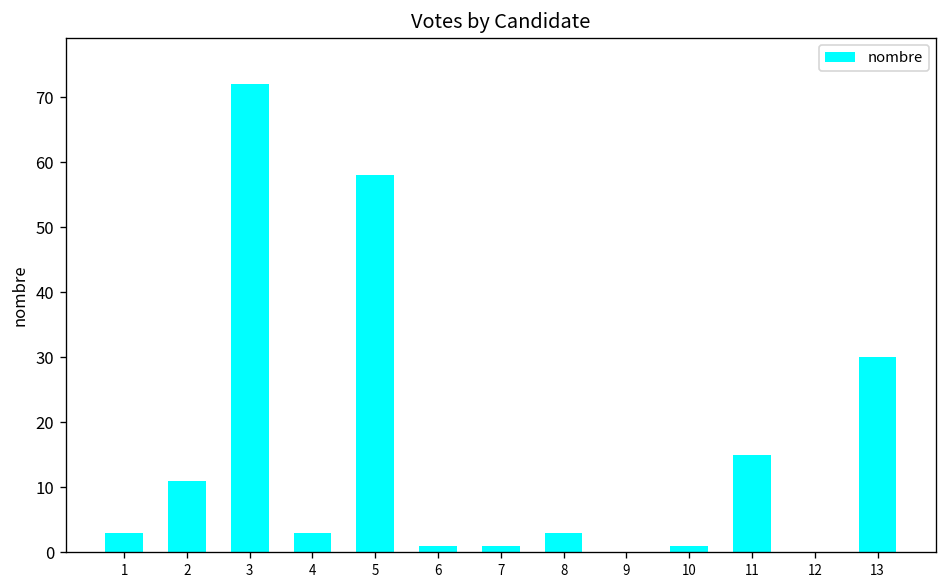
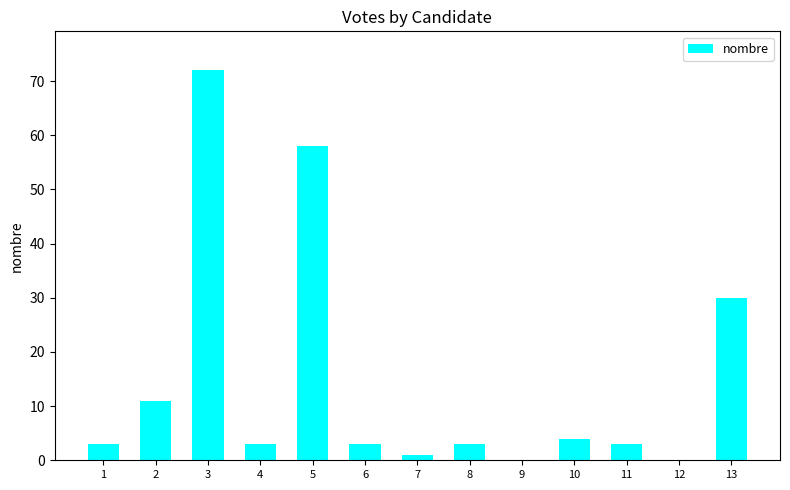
  {
    "1": 3,
    "2": 11,
    "3": 72,
    "4": 3,
    "5": 58,
-   "6": 1,
+   "6": 3,
    "7": 1,
    "8": 3,
    "9": 0,
-   "10": 1,
-   "11": 15,
+   "10": 4,
+   "11": 3,
    "12": 0,
    "13": 30
  }
